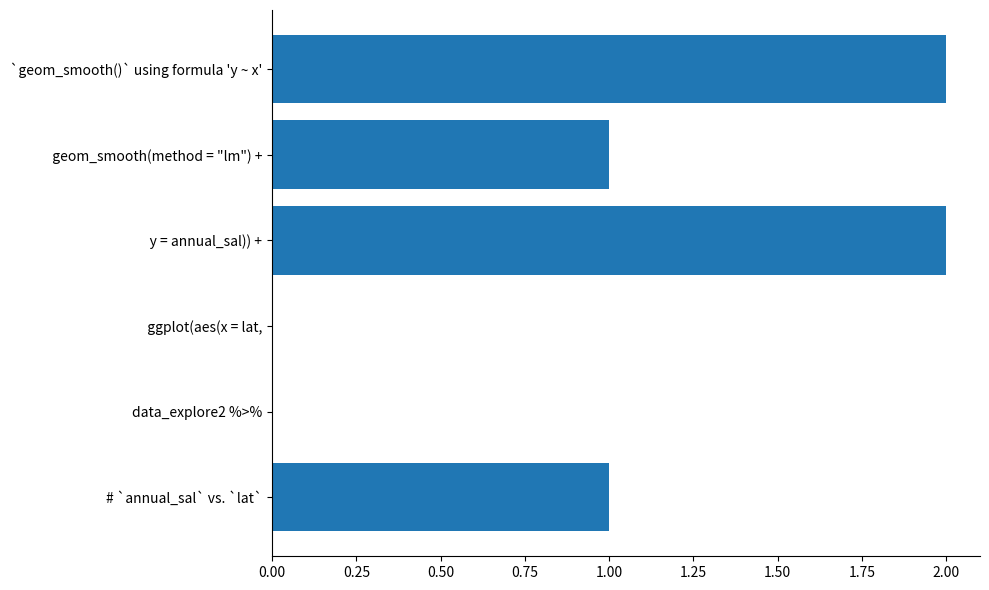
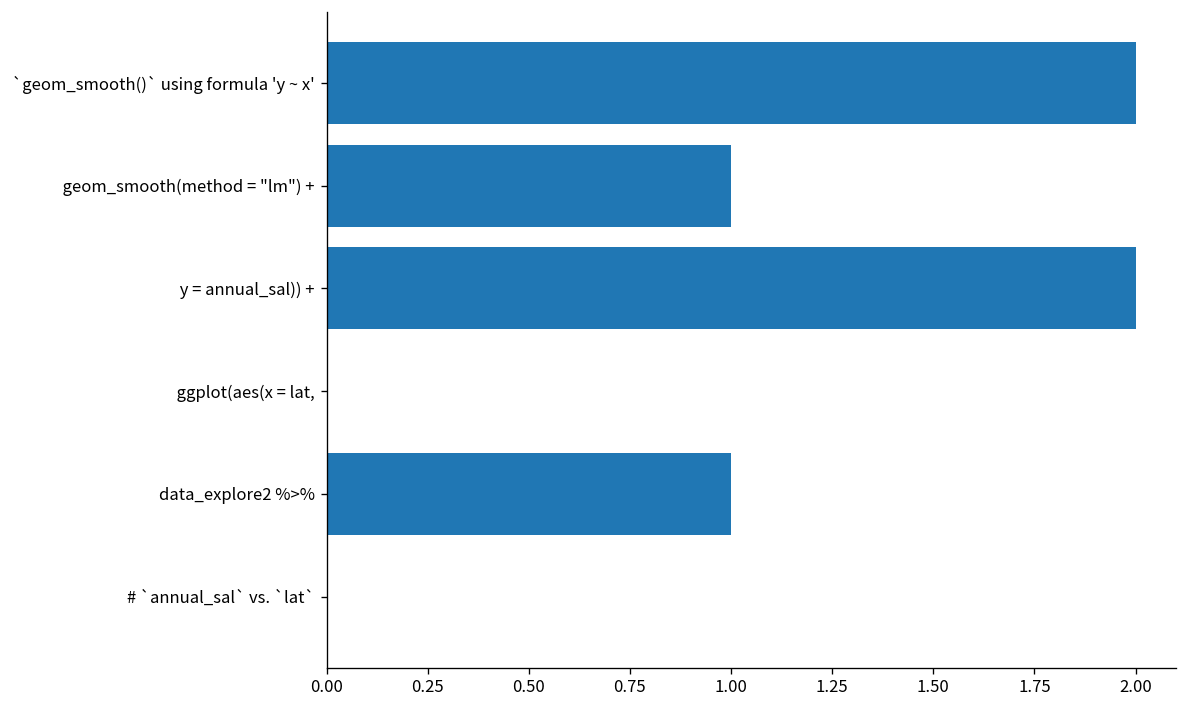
  {
    "`geom_smooth()` using formula 'y ~ x'": 2,
    "geom_smooth(method = \"lm\") +": 1,
    "y = annual_sal)) +": 2,
    "ggplot(aes(x = lat,": 0,
-   "data_explore2 %>%": 0,
-   "# `annual_sal` vs. `lat`": 1
+   "data_explore2 %>%": 1,
+   "# `annual_sal` vs. `lat`": 0
  }
